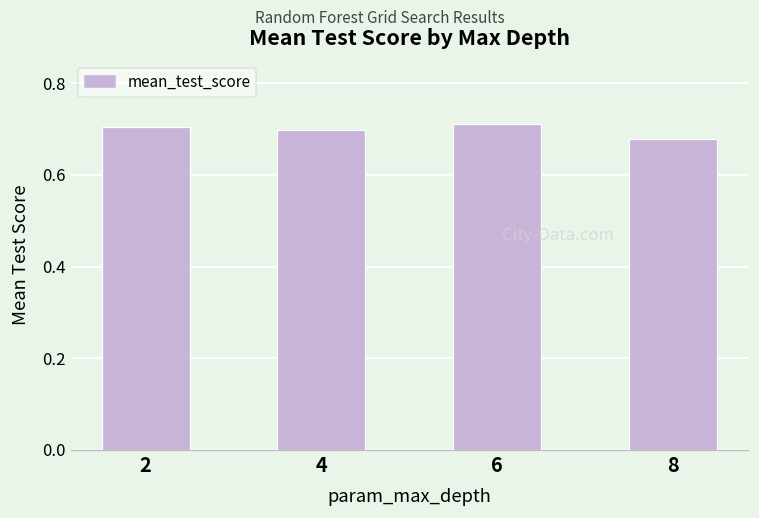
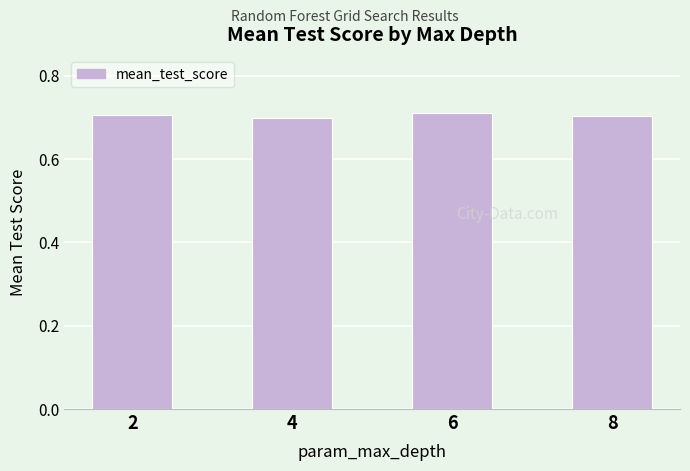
  {
    "2": 0.70,
    "4": 0.70,
    "6": 0.71,
-   "8": 0.68
+   "8": 0.70
  }
